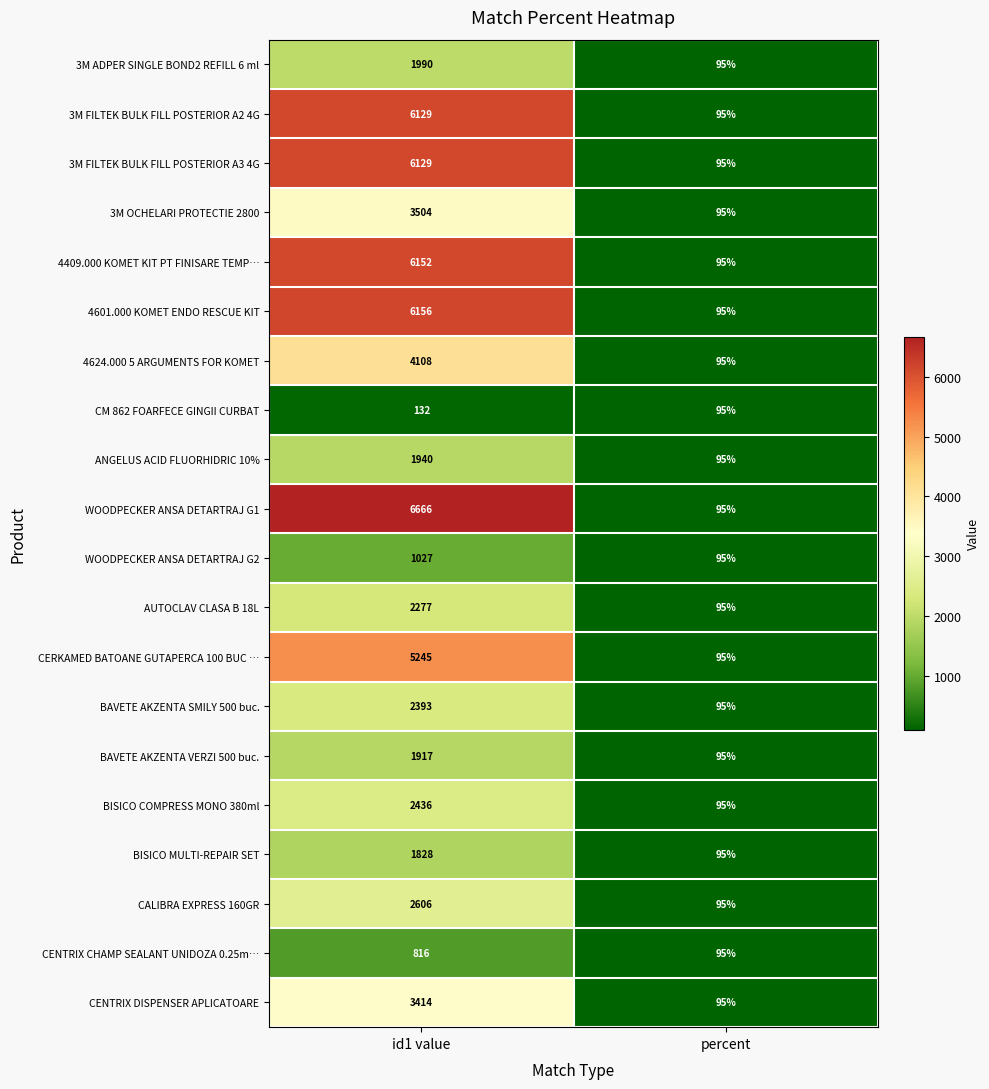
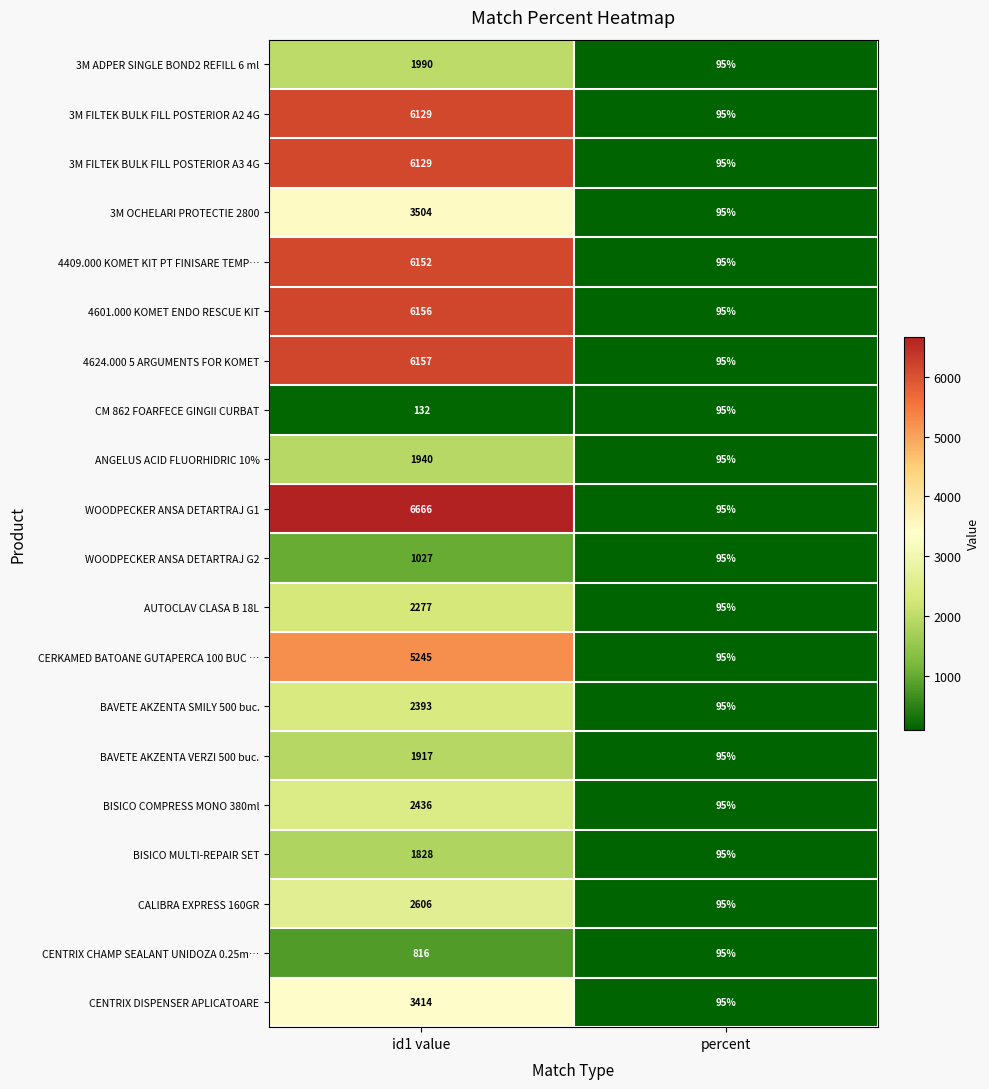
  {
    "3M ADPER SINGLE BOND2 REFILL 6 ml": {
      "id1 value": "1990",
      "percent": "95%"
    },
    "3M FILTEK BULK FILL POSTERIOR A2 4G": {
      "id1 value": "6129",
      "percent": "95%"
    },
    "3M FILTEK BULK FILL POSTERIOR A3 4G": {
      "id1 value": "6129",
      "percent": "95%"
    },
    "3M OCHELARI PROTECTIE 2800": {
      "id1 value": "3504",
      "percent": "95%"
    },
    "4409.000 KOMET KIT PT FINISARE TEMP…": {
      "id1 value": "6152",
      "percent": "95%"
    },
    "4601.000 KOMET ENDO RESCUE KIT": {
      "id1 value": "6156",
      "percent": "95%"
    },
    "4624.000 5 ARGUMENTS FOR KOMET": {
-     "id1 value": "4108",
+     "id1 value": "6157",
      "percent": "95%"
    },
    "CM 862 FOARFECE GINGII CURBAT": {
      "id1 value": "132",
      "percent": "95%"
    },
    "ANGELUS ACID FLUORHIDRIC 10%": {
      "id1 value": "1940",
      "percent": "95%"
    },
    "WOODPECKER ANSA DETARTRAJ G1": {
      "id1 value": "6666",
      "percent": "95%"
    },
    "WOODPECKER ANSA DETARTRAJ G2": {
      "id1 value": "1027",
      "percent": "95%"
    },
    "AUTOCLAV CLASA B 18L": {
      "id1 value": "2277",
      "percent": "95%"
    },
    "CERKAMED BATOANE GUTAPERCA 100 BUC …": {
      "id1 value": "5245",
      "percent": "95%"
    },
    "BAVETE AKZENTA SMILY 500 buc.": {
      "id1 value": "2393",
      "percent": "95%"
    },
    "BAVETE AKZENTA VERZI 500 buc.": {
      "id1 value": "1917",
      "percent": "95%"
    },
    "BISICO COMPRESS MONO 380ml": {
      "id1 value": "2436",
      "percent": "95%"
    },
    "BISICO MULTI-REPAIR SET": {
      "id1 value": "1828",
      "percent": "95%"
    },
    "CALIBRA EXPRESS 160GR": {
      "id1 value": "2606",
      "percent": "95%"
    },
    "CENTRIX CHAMP SEALANT UNIDOZA 0.25m…": {
      "id1 value": "816",
      "percent": "95%"
    },
    "CENTRIX DISPENSER APLICATOARE": {
      "id1 value": "3414",
      "percent": "95%"
    }
  }
